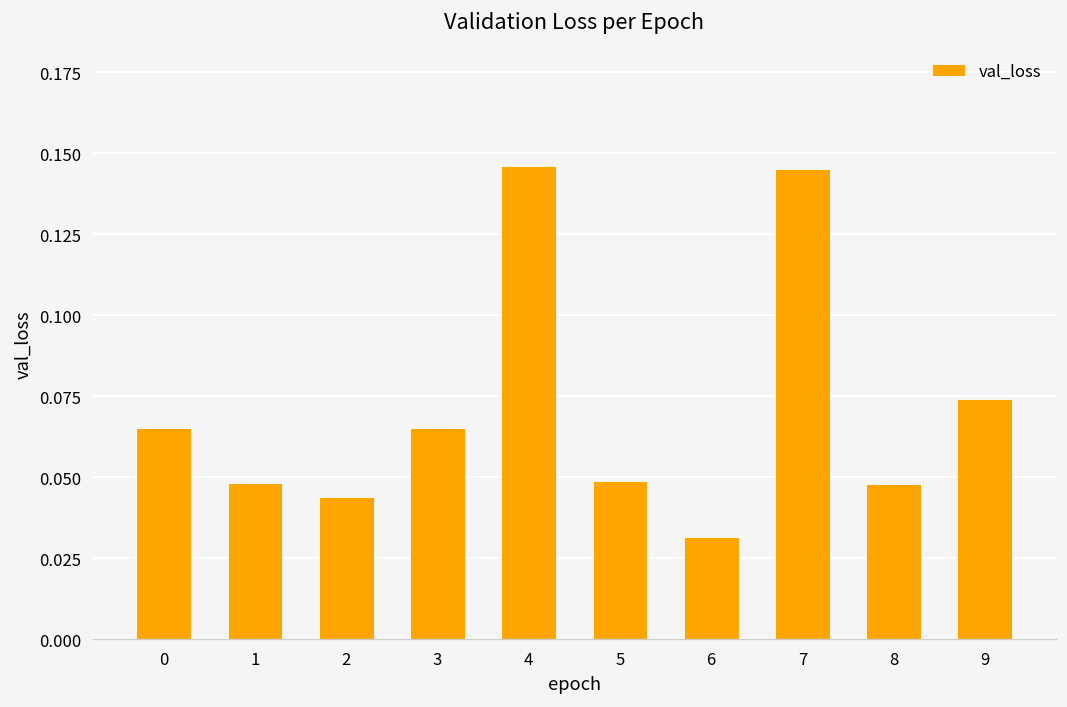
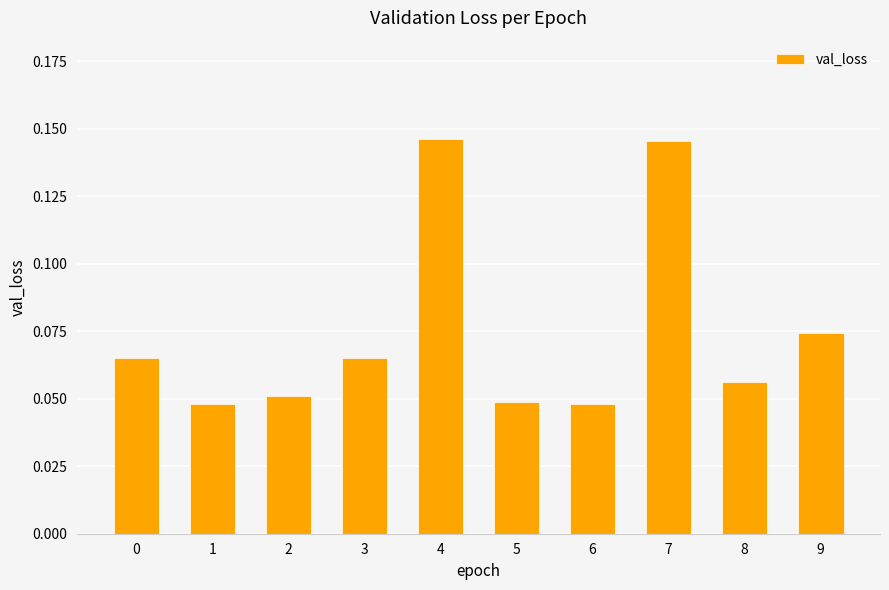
  {
    "0": 0.065,
    "1": 0.048,
-   "2": 0.044,
+   "2": 0.051,
    "3": 0.065,
    "4": 0.146,
    "5": 0.049,
-   "6": 0.032,
+   "6": 0.048,
    "7": 0.145,
-   "8": 0.048,
+   "8": 0.056,
    "9": 0.074
  }
